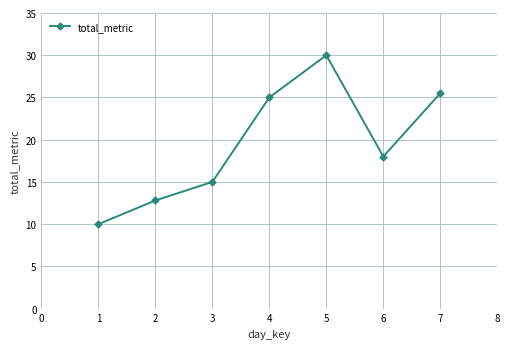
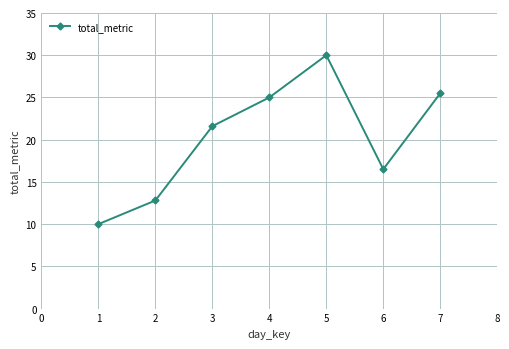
  {
    "1": 10,
    "2": 13,
-   "3": 15,
+   "3": 22,
    "4": 25,
    "5": 30,
-   "6": 18,
+   "6": 17,
    "7": 26
  }
